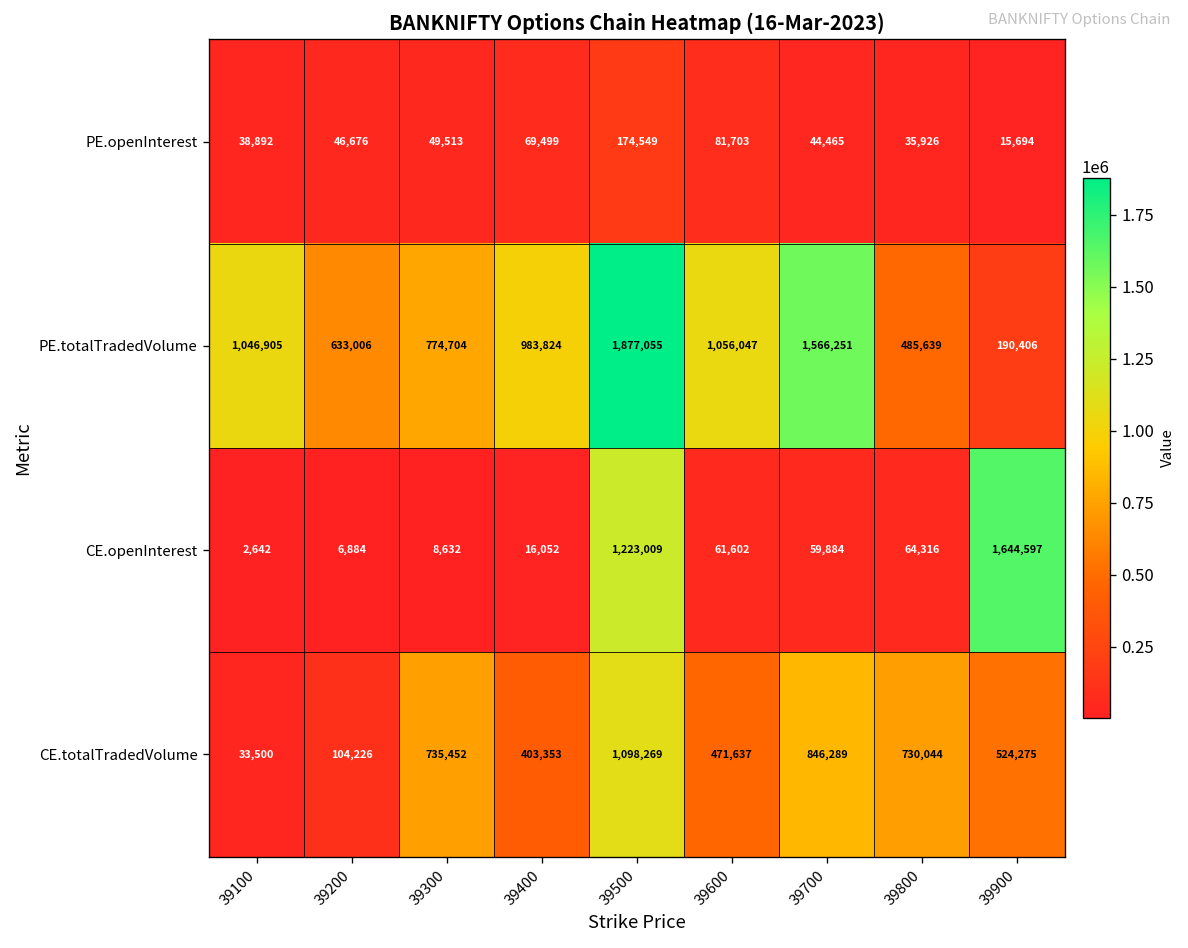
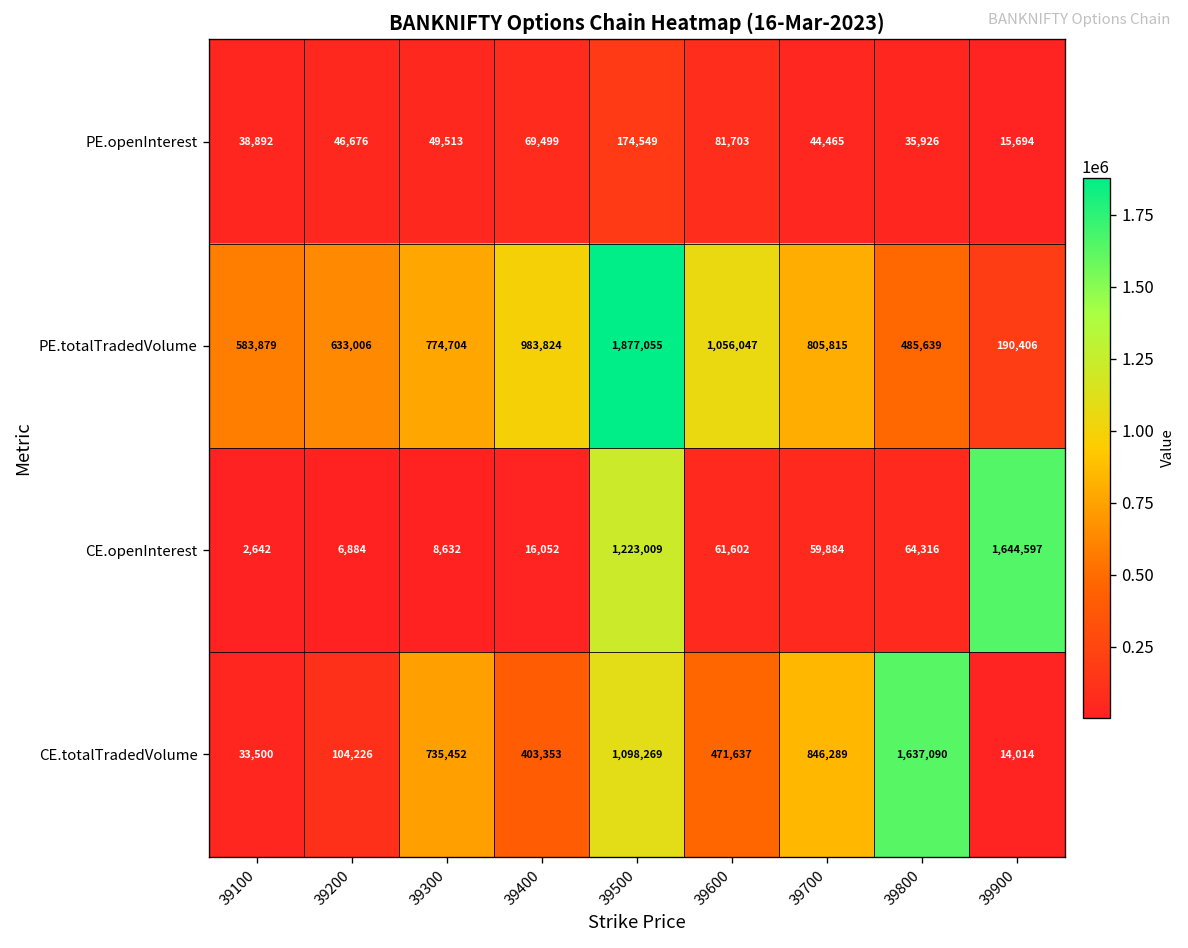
  {
    "PE.openInterest": {
      "39100": "38,892",
      "39200": "46,676",
      "39300": "49,513",
      "39400": "69,499",
      "39500": "174,549",
      "39600": "81,703",
      "39700": "44,465",
      "39800": "35,926",
      "39900": "15,694"
    },
    "PE.totalTradedVolume": {
-     "39100": "1,046,905",
+     "39100": "583,879",
      "39200": "633,006",
      "39300": "774,704",
      "39400": "983,824",
      "39500": "1,877,055",
      "39600": "1,056,047",
-     "39700": "1,566,251",
+     "39700": "805,815",
      "39800": "485,639",
      "39900": "190,406"
    },
    "CE.openInterest": {
      "39100": "2,642",
      "39200": "6,884",
      "39300": "8,632",
      "39400": "16,052",
      "39500": "1,223,009",
      "39600": "61,602",
      "39700": "59,884",
      "39800": "64,316",
      "39900": "1,644,597"
    },
    "CE.totalTradedVolume": {
      "39100": "33,500",
      "39200": "104,226",
      "39300": "735,452",
      "39400": "403,353",
      "39500": "1,098,269",
      "39600": "471,637",
      "39700": "846,289",
-     "39800": "730,044",
-     "39900": "524,275"
+     "39800": "1,637,090",
+     "39900": "14,014"
    }
  }
